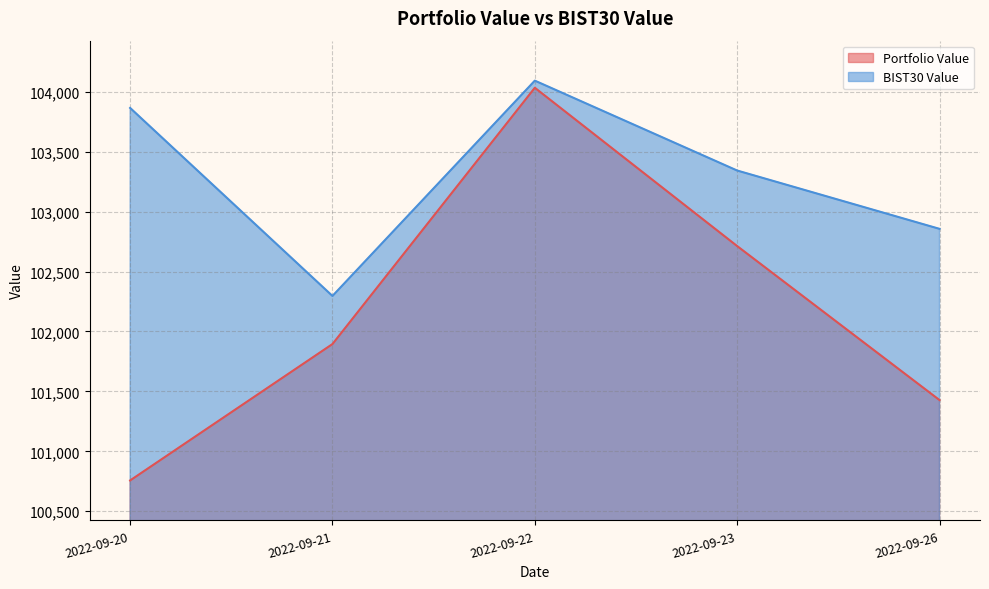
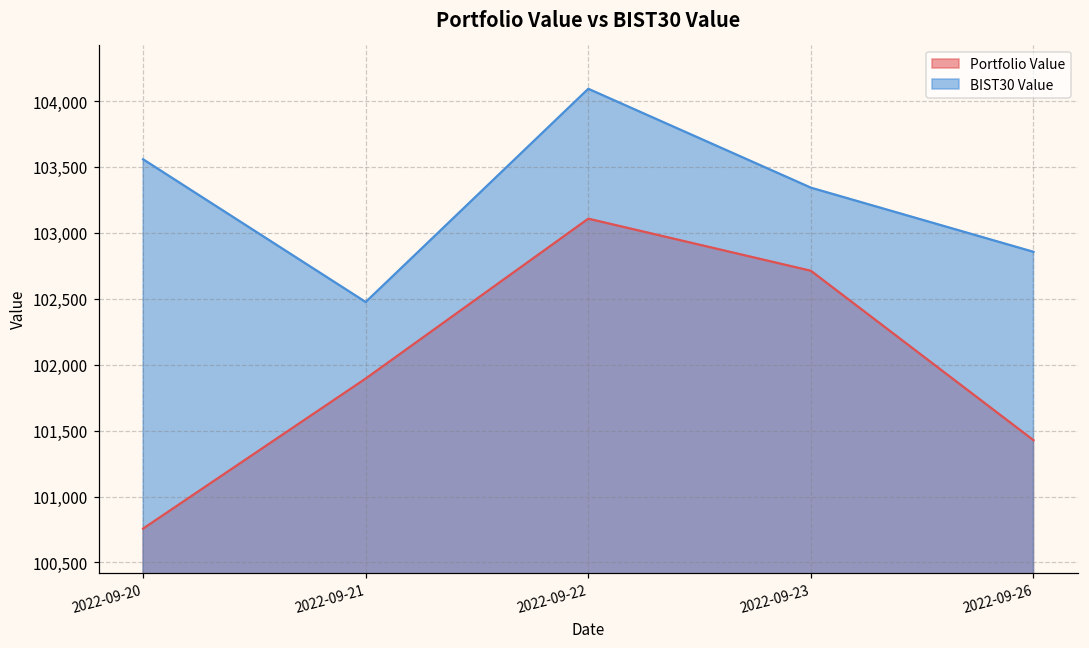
  {
    "Portfolio Value": {
      "2022-09-20": "100,760",
      "2022-09-21": "101,890",
-     "2022-09-22": "104,030",
+     "2022-09-22": "103,110",
      "2022-09-23": "102,710",
      "2022-09-26": "101,430"
    },
    "BIST30 Value": {
-     "2022-09-20": "103,860",
-     "2022-09-21": "102,300",
+     "2022-09-20": "103,560",
+     "2022-09-21": "102,480",
      "2022-09-22": "104,090",
      "2022-09-23": "103,340",
      "2022-09-26": "102,860"
    }
  }
